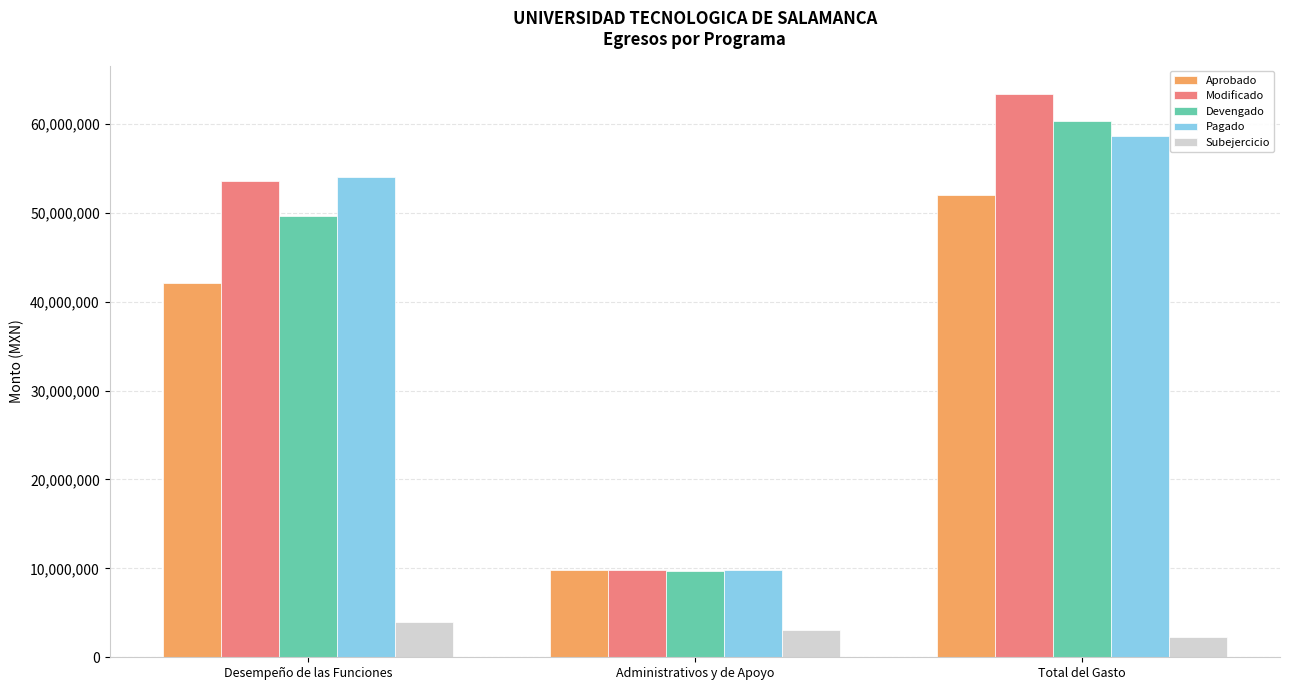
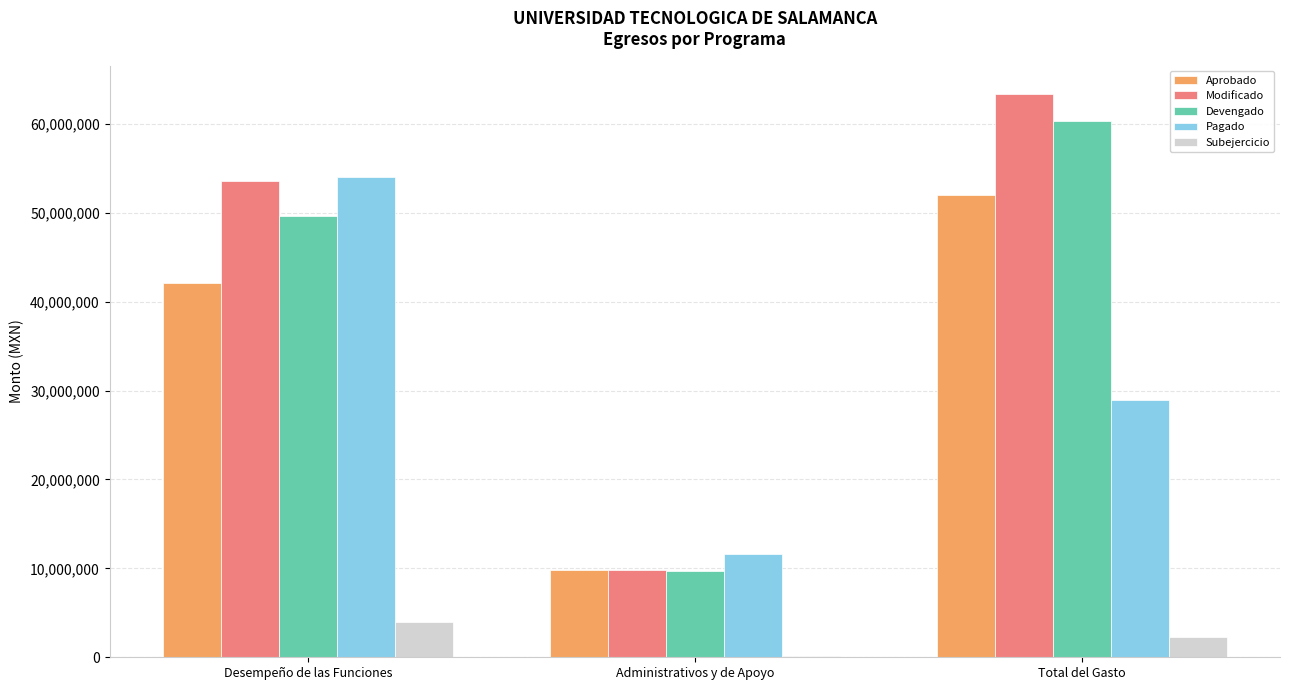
  {
    "Devengado": {
      "Desempeño de las Funciones": "50,000,000",
      "Administrativos y de Apoyo": "10,000,000",
      "Total del Gasto": "60,000,000"
    },
    "Pagado": {
      "Desempeño de las Funciones": "54,000,000",
-     "Administrativos y de Apoyo": "10,000,000",
-     "Total del Gasto": "59,000,000"
+     "Administrativos y de Apoyo": "12,000,000",
+     "Total del Gasto": "29,000,000"
    },
    "Subejercicio": {
      "Desempeño de las Funciones": "4,000,000",
-     "Administrativos y de Apoyo": "3,000,000",
+     "Administrativos y de Apoyo": "0",
      "Total del Gasto": "2,000,000"
    }
  }
